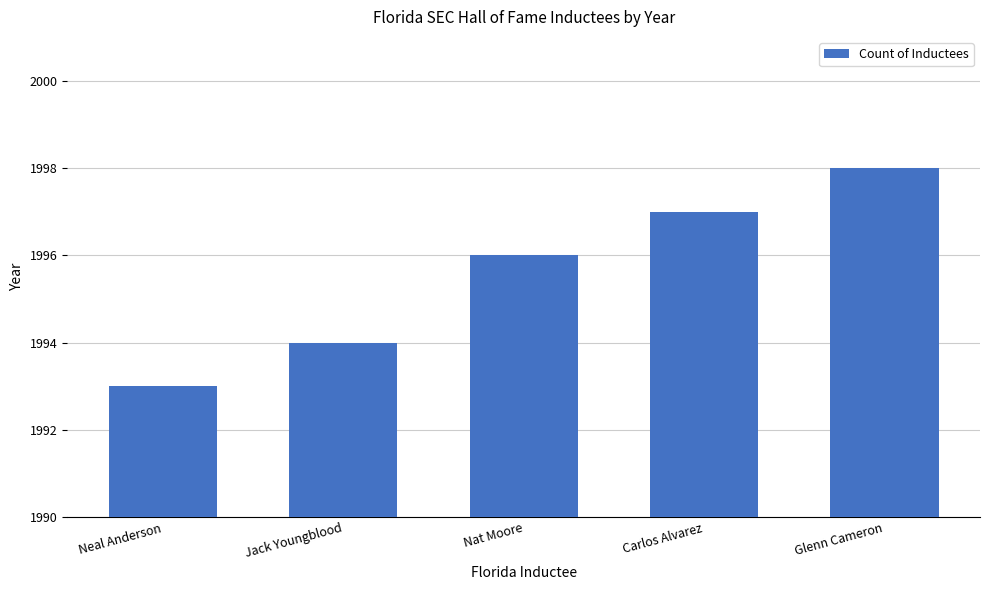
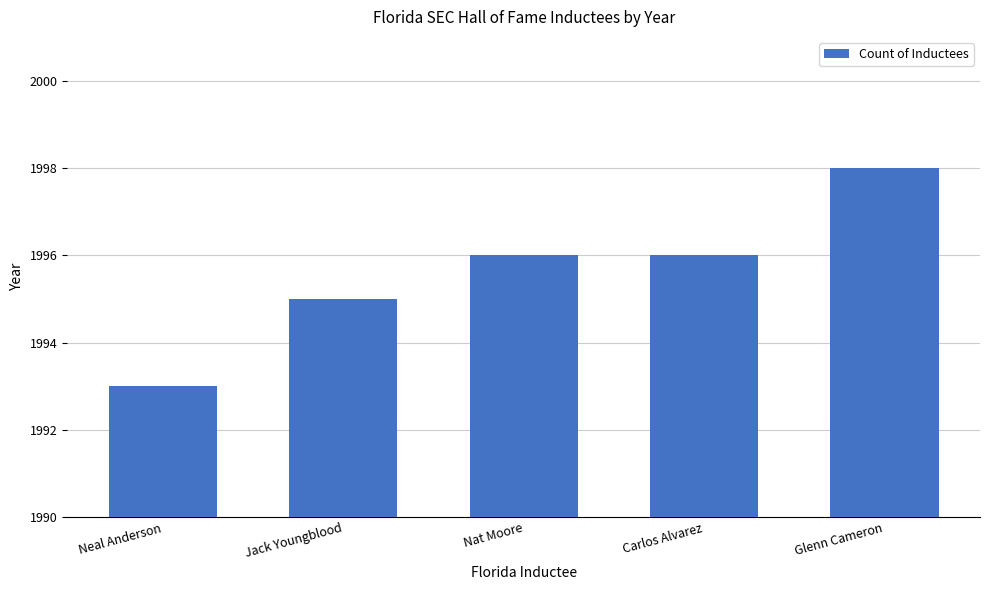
  {
    "Neal Anderson": 1993,
-   "Jack Youngblood": 1994,
+   "Jack Youngblood": 1995,
    "Nat Moore": 1996,
-   "Carlos Alvarez": 1997,
+   "Carlos Alvarez": 1996,
    "Glenn Cameron": 1998
  }
